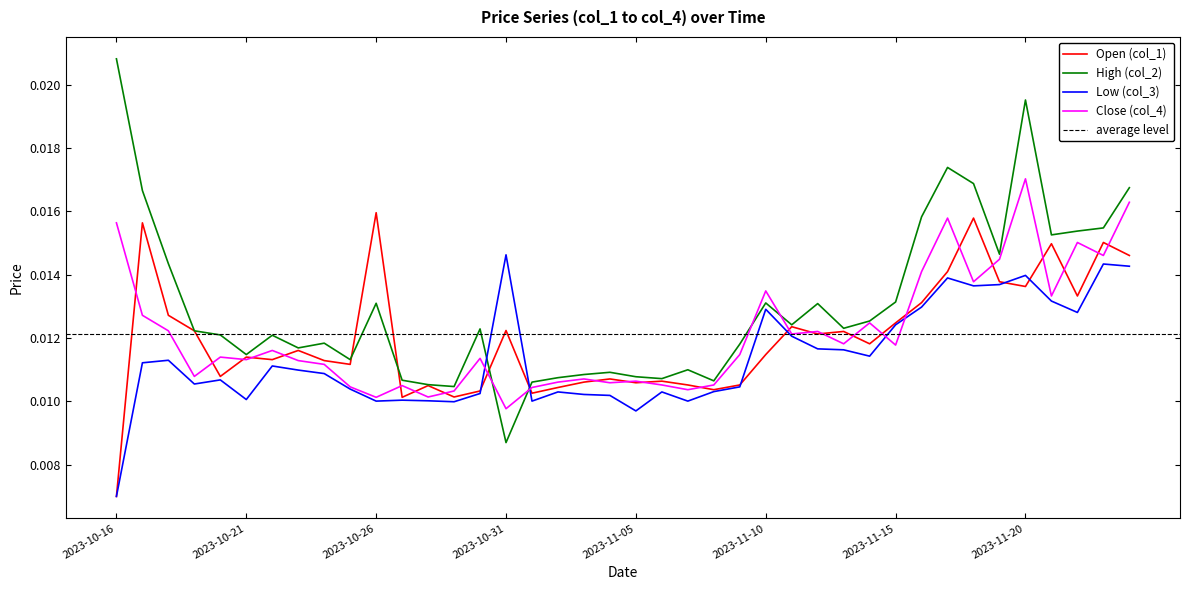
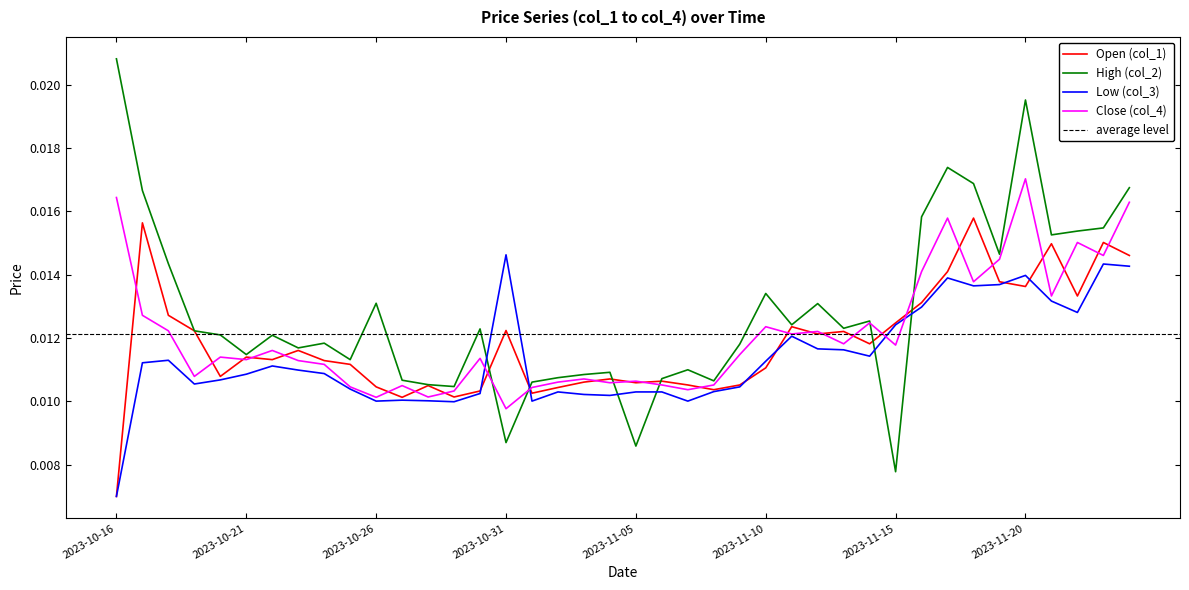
  {
    "Open (col_1)": {
-     "2023-10-26": 0.0160,
+     "2023-10-26": 0.0105,
      "2023-10-31": 0.0122,
-     "2023-11-10": 0.0115,
+     "2023-11-10": 0.0111,
      "2023-11-20": 0.0136
    },
    "High (col_2)": {
      "2023-10-16": 0.0208,
      "2023-10-26": 0.0131,
      "2023-10-31": 0.0087,
-     "2023-11-05": 0.0108,
-     "2023-11-10": 0.0131,
-     "2023-11-15": 0.0131,
+     "2023-11-05": 0.0086,
+     "2023-11-10": 0.0134,
+     "2023-11-15": 0.0078,
      "2023-11-20": 0.0195
    },
    "Low (col_3)": {
-     "2023-10-21": 0.0101,
+     "2023-10-21": 0.0109,
      "2023-10-26": 0.0100,
      "2023-10-31": 0.0146,
-     "2023-11-05": 0.0097,
-     "2023-11-10": 0.0129,
+     "2023-11-05": 0.0103,
+     "2023-11-10": 0.0113,
      "2023-11-20": 0.0140
    },
    "Close (col_4)": {
-     "2023-10-16": 0.0156,
+     "2023-10-16": 0.0164,
      "2023-10-26": 0.0101,
      "2023-10-31": 0.0098,
-     "2023-11-10": 0.0135,
+     "2023-11-10": 0.0124,
      "2023-11-15": 0.0118,
      "2023-11-20": 0.0170
    }
  }
